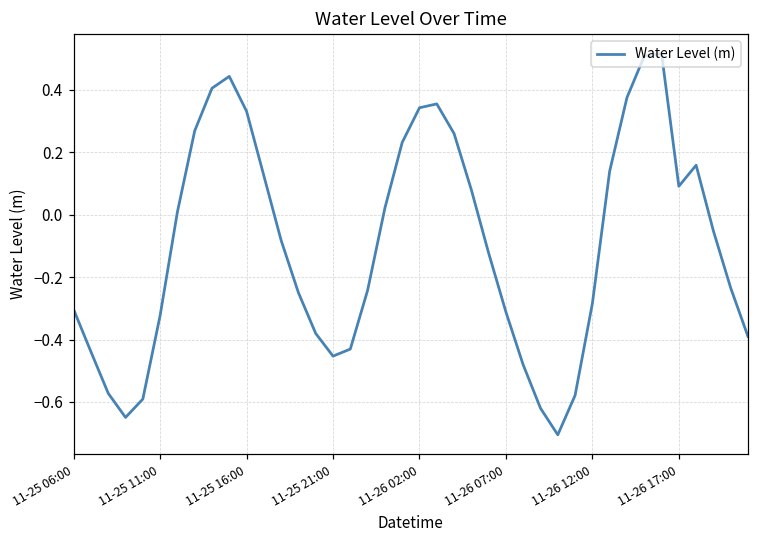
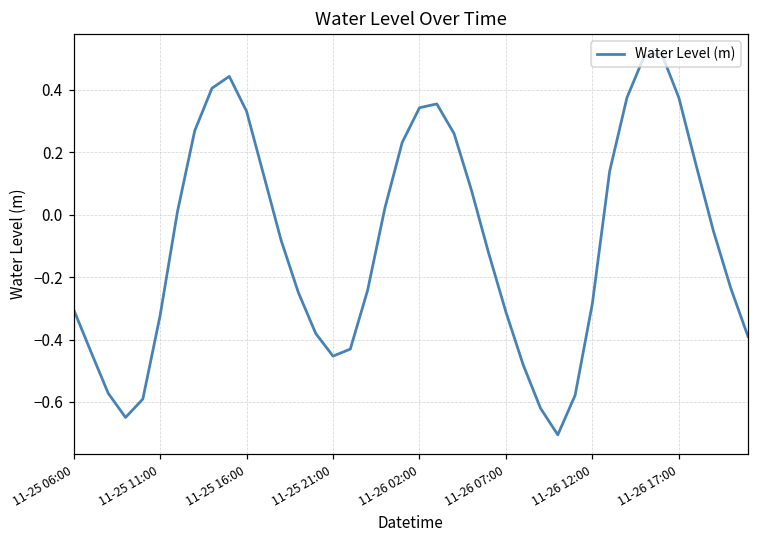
  {
    "11-25 06:00": -0.30,
    "11-25 11:00": -0.32,
    "11-25 16:00": 0.33,
    "11-25 21:00": -0.45,
    "11-26 02:00": 0.34,
    "11-26 07:00": -0.31,
    "11-26 12:00": -0.28,
-   "11-26 17:00": 0.09
+   "11-26 17:00": 0.37
  }
